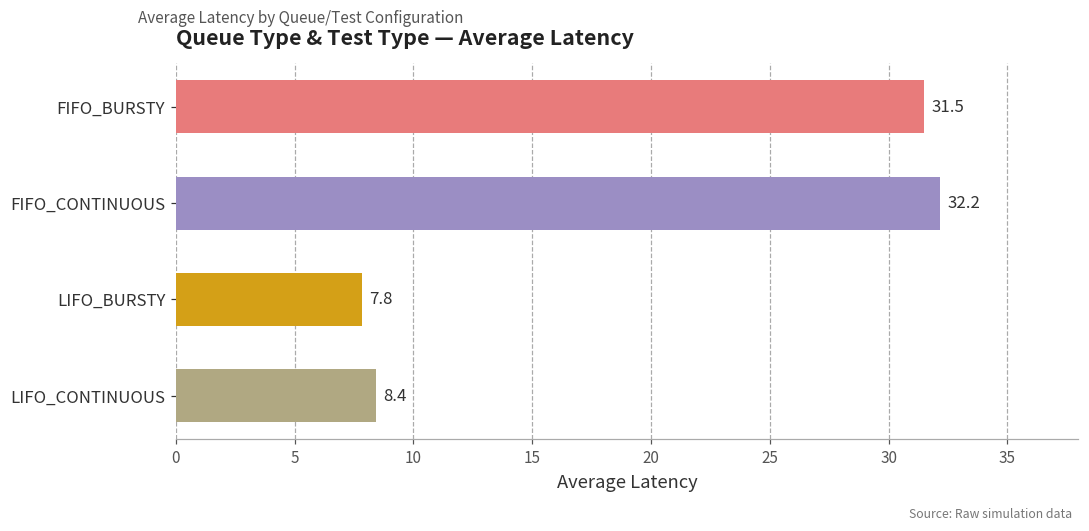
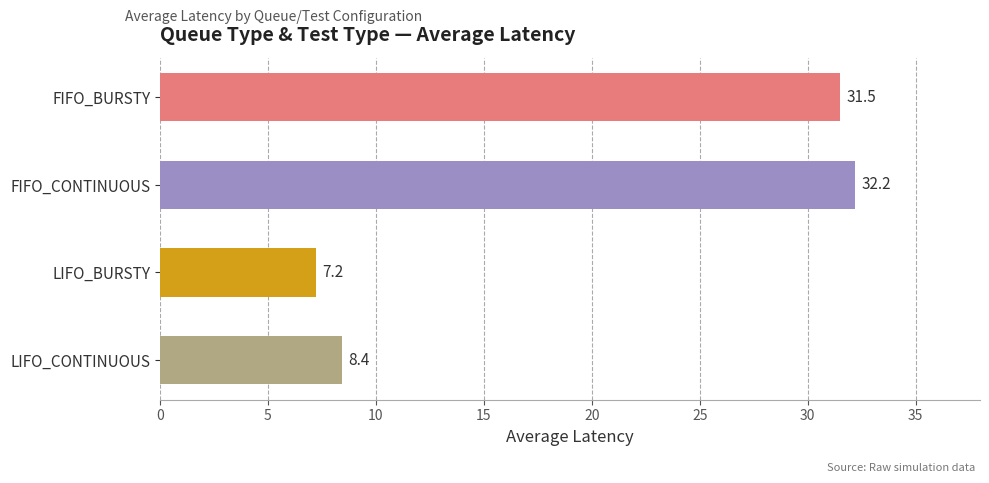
  {
    "FIFO_BURSTY": 31.5,
    "FIFO_CONTINUOUS": 32.2,
-   "LIFO_BURSTY": 7.8,
+   "LIFO_BURSTY": 7.2,
    "LIFO_CONTINUOUS": 8.4
  }
